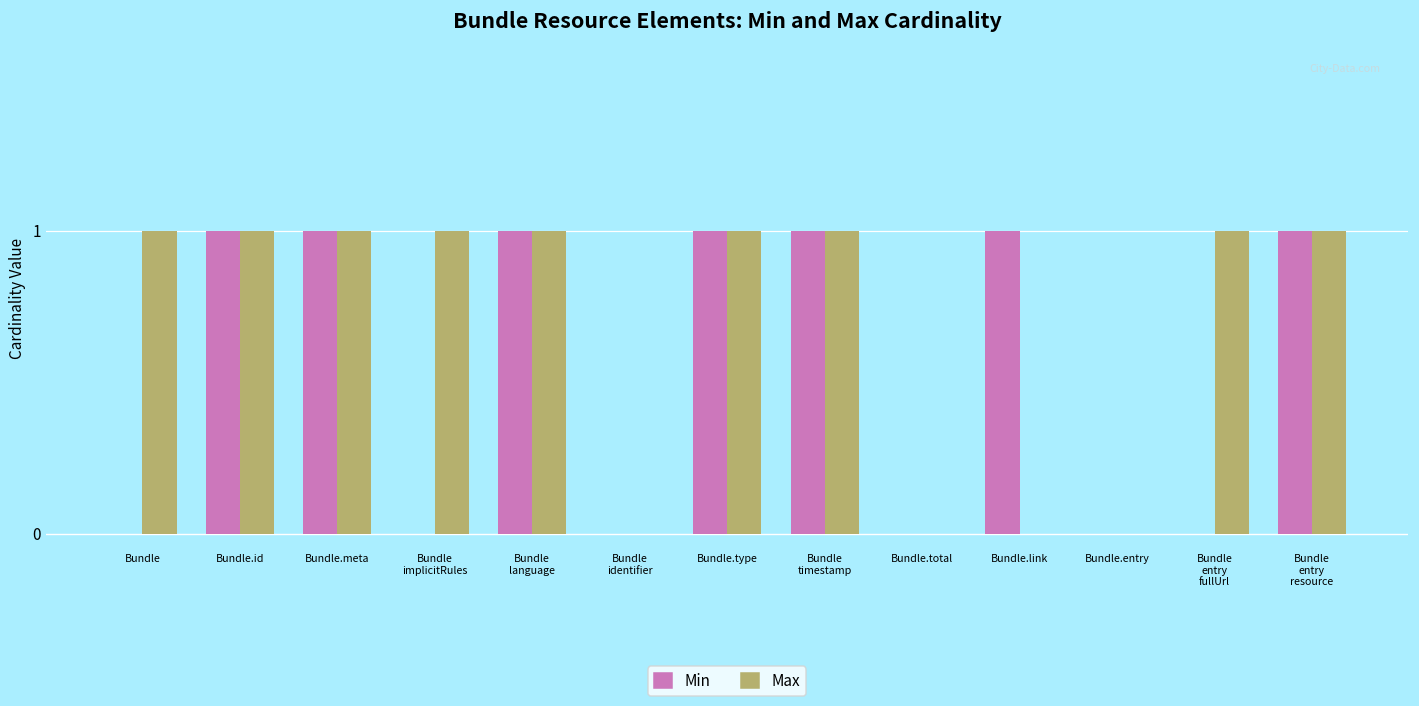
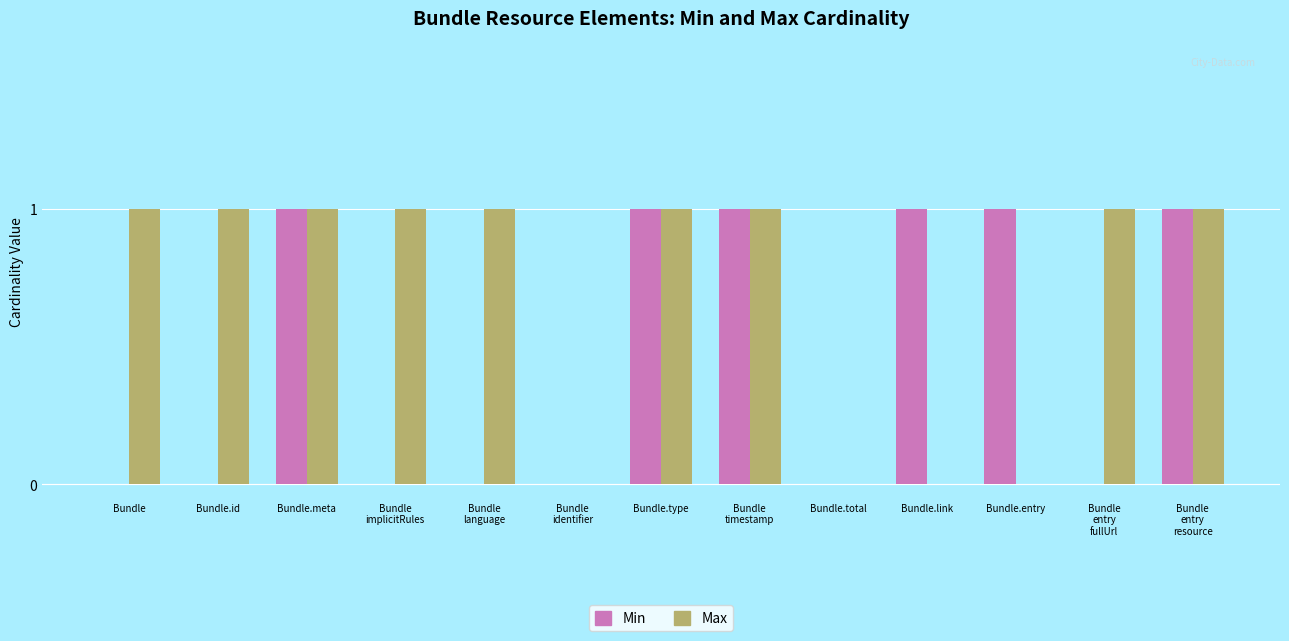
  {
    "Min": {
      "Bundle": 0,
-     "Bundle.id": 1,
+     "Bundle.id": 0,
      "Bundle.meta": 1,
      "Bundle implicitRules": 0,
-     "Bundle language": 1,
+     "Bundle language": 0,
      "Bundle identifier": 0,
      "Bundle.type": 1,
      "Bundle timestamp": 1,
      "Bundle.total": 0,
      "Bundle.link": 1,
-     "Bundle.entry": 0,
+     "Bundle.entry": 1,
      "Bundle entry fullUrl": 0,
      "Bundle entry resource": 1
    },
    "Max": {
      "Bundle": 1,
      "Bundle.id": 1,
      "Bundle.meta": 1,
      "Bundle implicitRules": 1,
      "Bundle language": 1,
      "Bundle identifier": 0,
      "Bundle.type": 1,
      "Bundle timestamp": 1,
      "Bundle.total": 0,
      "Bundle.link": 0,
      "Bundle.entry": 0,
      "Bundle entry fullUrl": 1,
      "Bundle entry resource": 1
    }
  }
